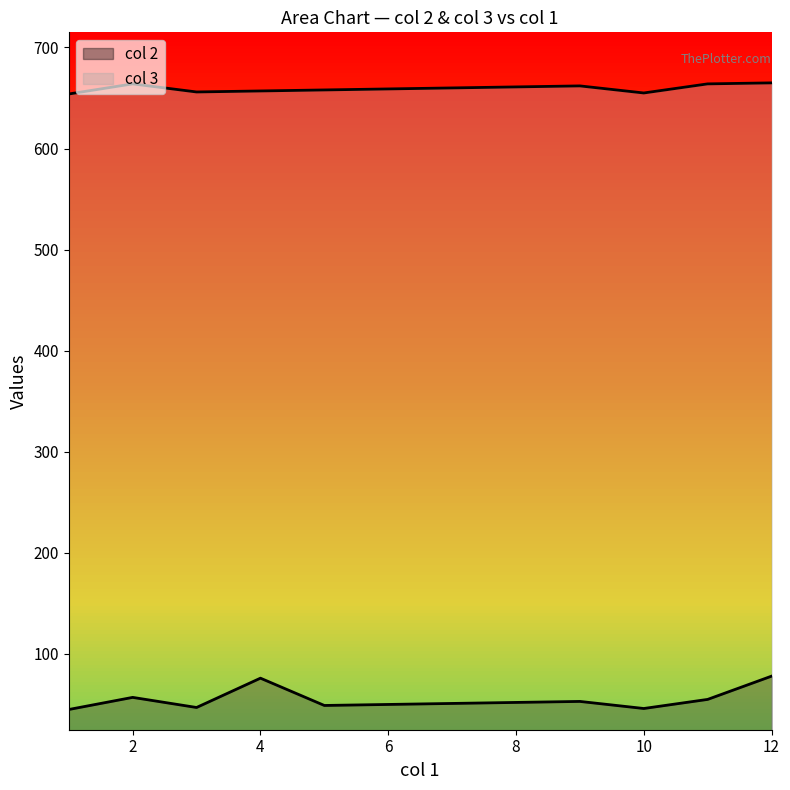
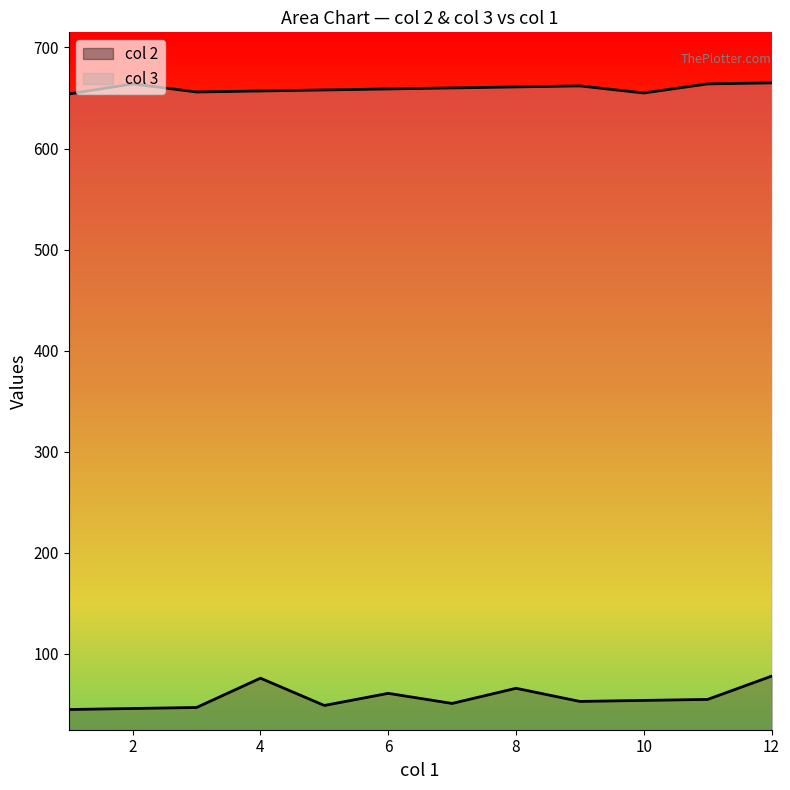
  {
    "col 2": {
-     "2": 57,
+     "2": 46,
      "4": 76,
-     "6": 50,
-     "8": 52,
-     "10": 46,
+     "6": 61,
+     "8": 66,
+     "10": 54,
      "12": 78
    },
    "col 3": {
      "4": 657,
      "6": 659,
      "8": 661,
      "10": 655,
      "12": 665
    }
  }
